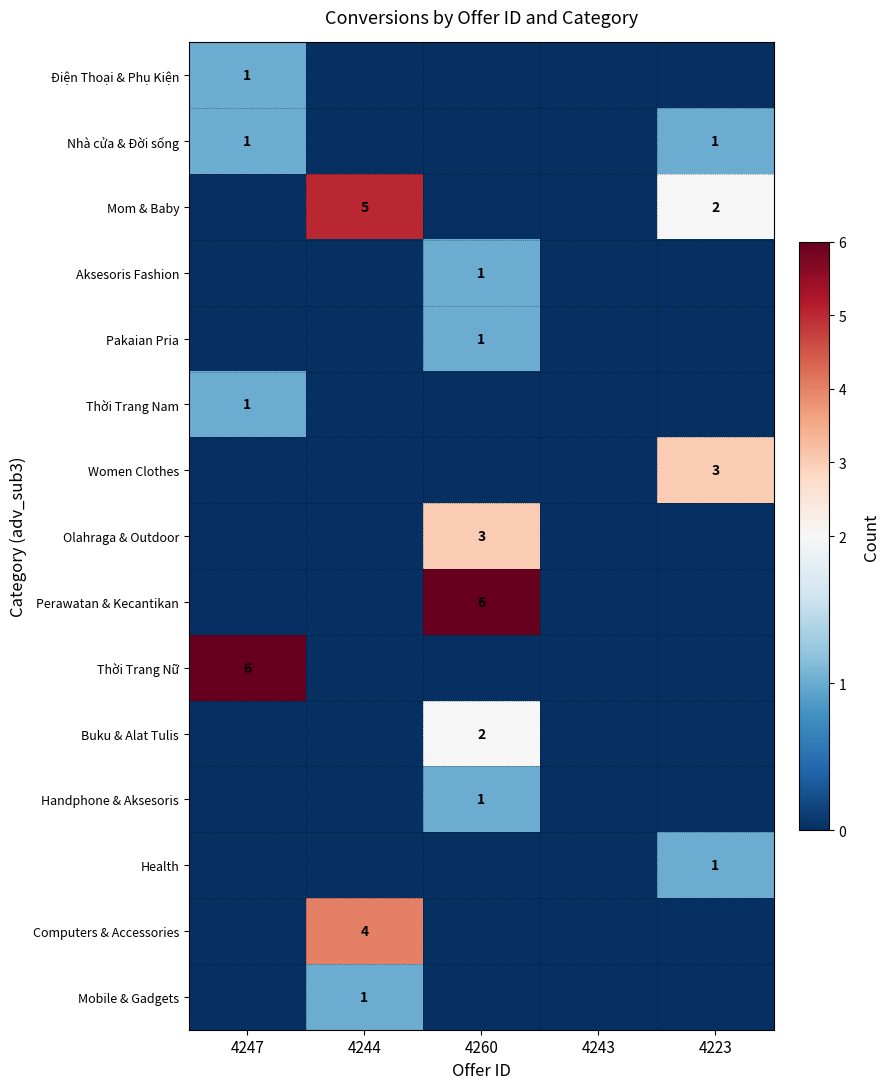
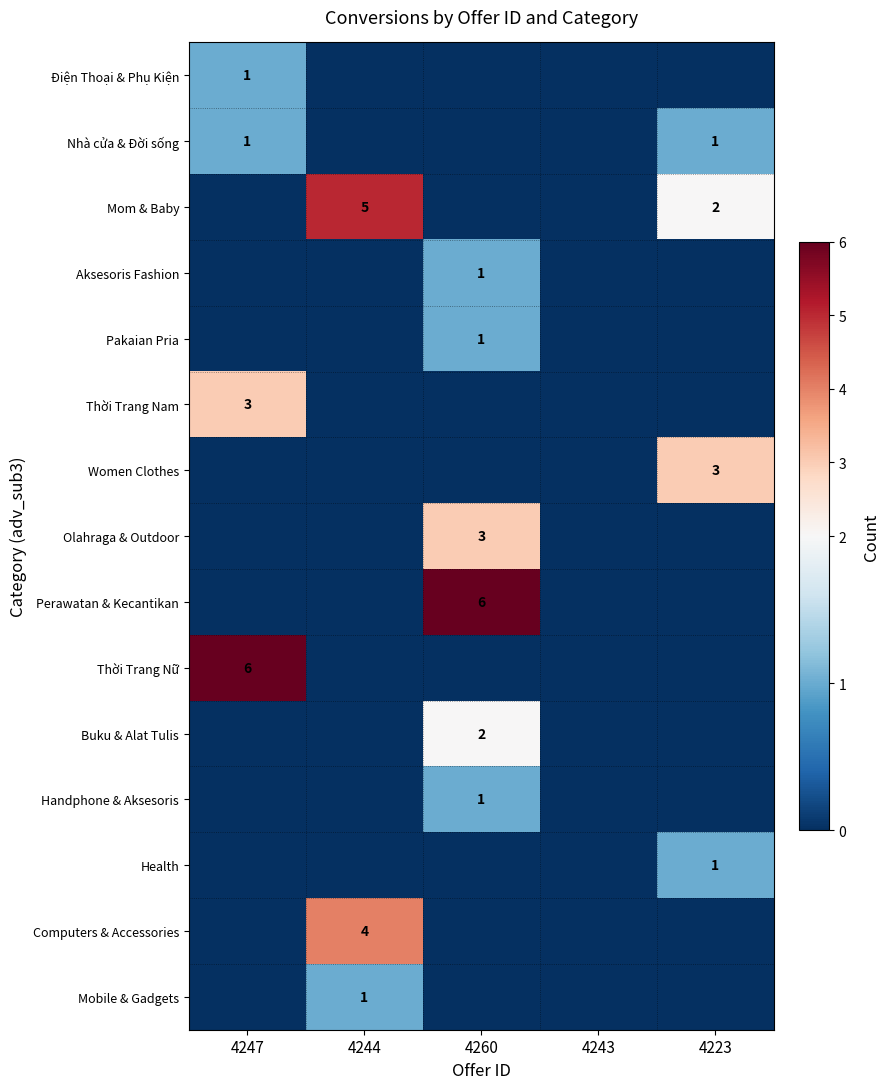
  {
    "Điện Thoại & Phụ Kiện": {
      "4247": 1
    },
    "Nhà cửa & Đời sống": {
      "4247": 1,
      "4223": 1
    },
    "Mom & Baby": {
      "4244": 5,
      "4223": 2
    },
    "Aksesoris Fashion": {
      "4260": 1
    },
    "Pakaian Pria": {
      "4260": 1
    },
    "Thời Trang Nam": {
-     "4247": 1
+     "4247": 3
    },
    "Women Clothes": {
      "4223": 3
    },
    "Olahraga & Outdoor": {
      "4260": 3
    },
    "Perawatan & Kecantikan": {
      "4260": 6
    },
    "Thời Trang Nữ": {
      "4247": 6
    },
    "Buku & Alat Tulis": {
      "4260": 2
    },
    "Handphone & Aksesoris": {
      "4260": 1
    },
    "Health": {
      "4223": 1
    },
    "Computers & Accessories": {
      "4244": 4
    },
    "Mobile & Gadgets": {
      "4244": 1
    }
  }
